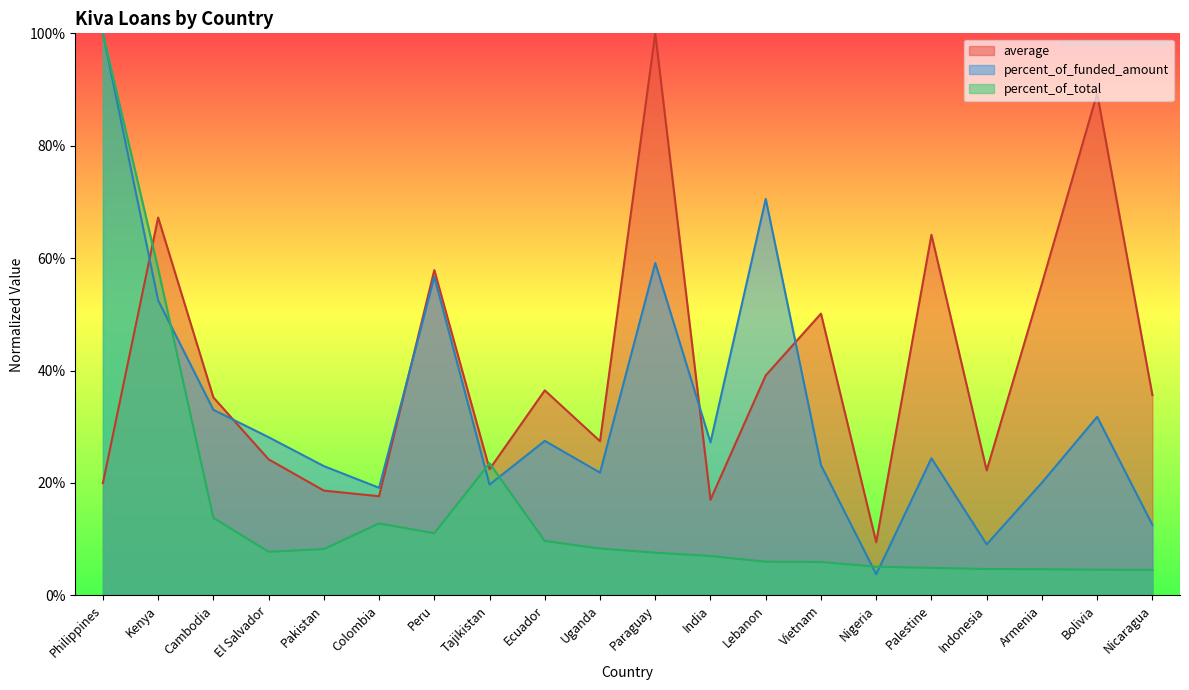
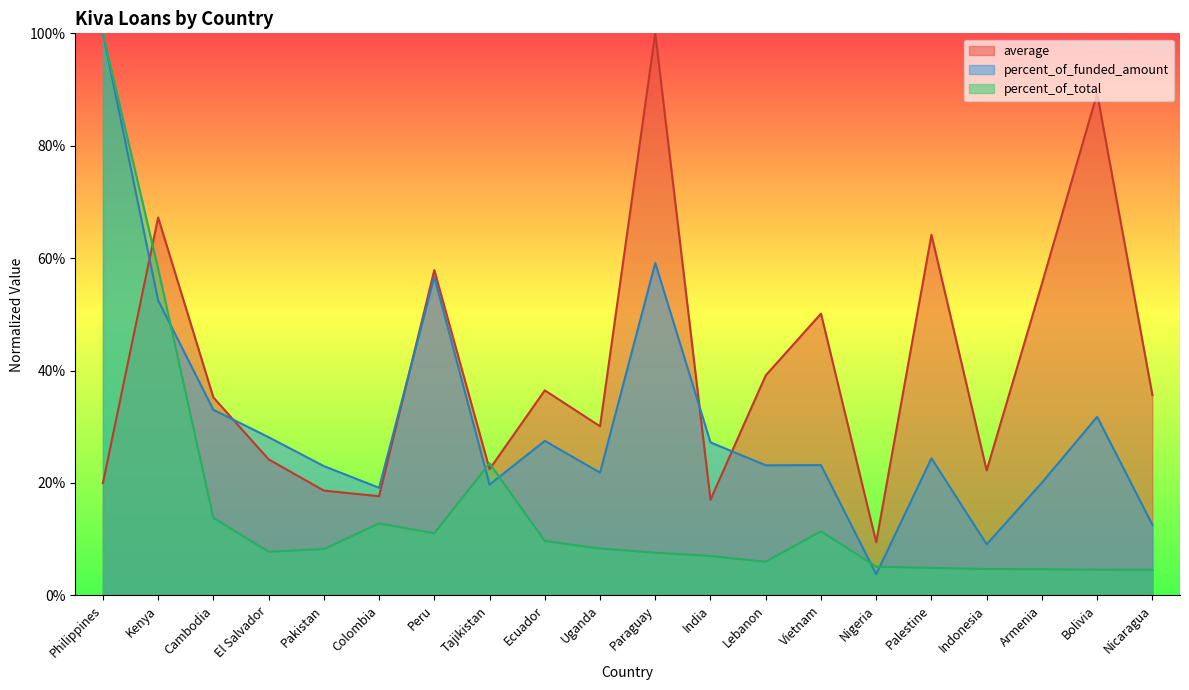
  {
    "average": {
      "Philippines": "20%",
      "Kenya": "67%",
      "Cambodia": "35%",
      "El Salvador": "24%",
      "Pakistan": "19%",
      "Colombia": "18%",
      "Peru": "58%",
      "Tajikistan": "22%",
      "Ecuador": "36%",
-     "Uganda": "27%",
+     "Uganda": "30%",
      "Paraguay": "100%",
      "India": "17%",
      "Lebanon": "39%",
      "Vietnam": "50%",
      "Nigeria": "9%",
      "Palestine": "64%",
      "Indonesia": "22%",
      "Armenia": "55%",
      "Nicaragua": "36%"
    },
    "percent_of_funded_amount": {
      "Kenya": "52%",
      "Cambodia": "33%",
      "El Salvador": "28%",
      "Pakistan": "23%",
      "Colombia": "19%",
      "Peru": "57%",
      "Tajikistan": "20%",
      "Ecuador": "27%",
      "Uganda": "22%",
      "Paraguay": "59%",
      "India": "27%",
-     "Lebanon": "71%",
+     "Lebanon": "23%",
      "Vietnam": "23%",
      "Nigeria": "4%",
      "Palestine": "24%",
      "Indonesia": "9%",
      "Armenia": "20%",
      "Bolivia": "32%",
      "Nicaragua": "13%"
    },
    "percent_of_total": {
      "Kenya": "58%",
      "Cambodia": "14%",
      "El Salvador": "8%",
      "Pakistan": "8%",
      "Colombia": "13%",
      "Peru": "11%",
      "Tajikistan": "24%",
      "Ecuador": "10%",
      "Uganda": "8%",
      "Paraguay": "8%",
      "India": "7%",
      "Lebanon": "6%",
-     "Vietnam": "6%",
+     "Vietnam": "11%",
      "Nigeria": "5%",
      "Palestine": "5%",
      "Indonesia": "5%",
      "Armenia": "5%",
      "Bolivia": "5%",
      "Nicaragua": "5%"
    }
  }
